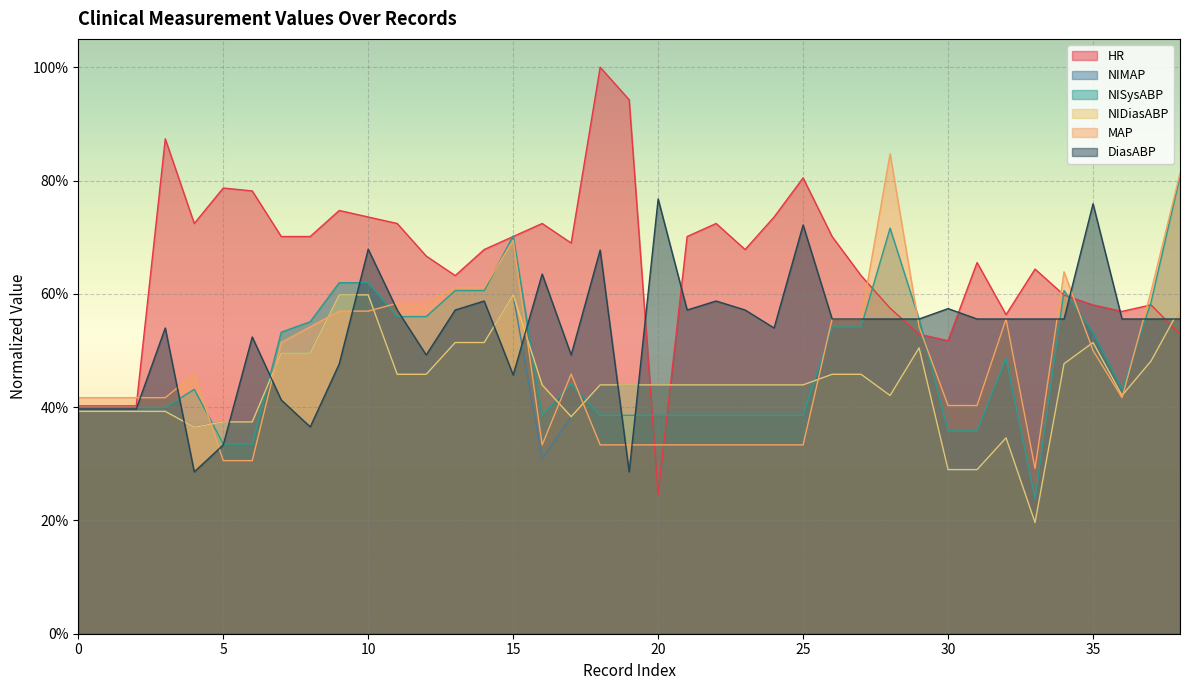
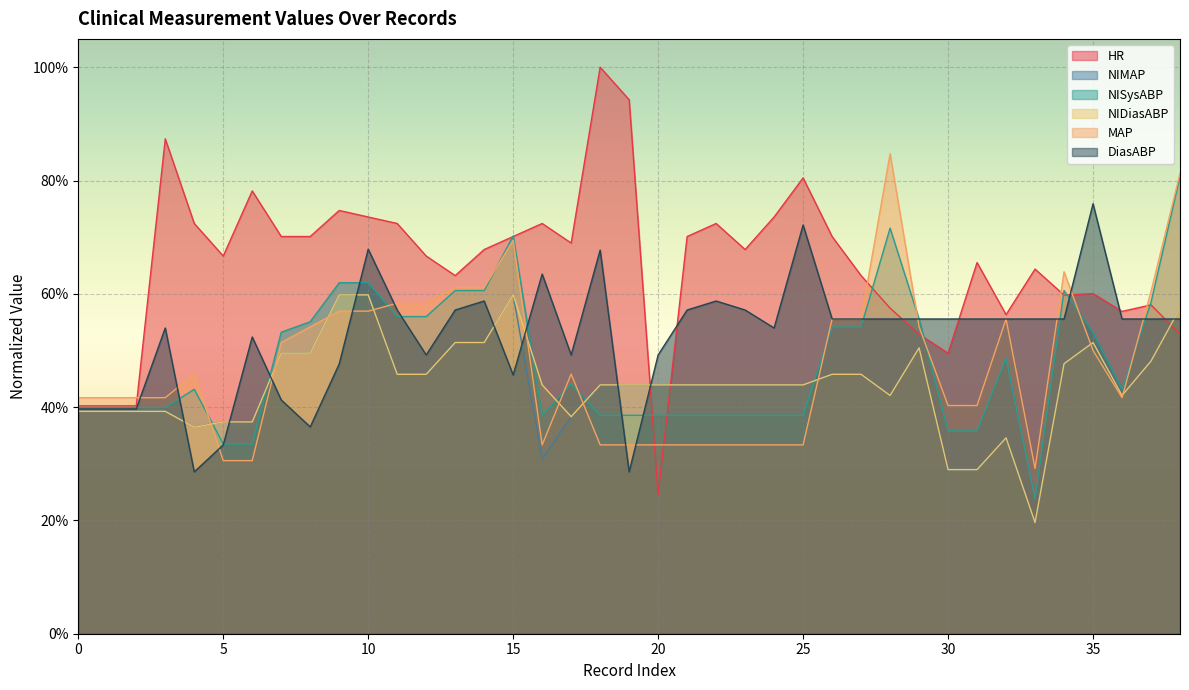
  {
    "HR": {
-     "5": "79%",
+     "5": "67%",
      "10": "74%",
      "20": "25%",
      "25": "80%",
-     "30": "52%",
-     "35": "58%"
+     "30": "50%",
+     "35": "60%"
    },
    "DiasABP": {
      "10": "68%",
      "15": "46%",
-     "20": "77%",
+     "20": "49%",
      "25": "72%",
-     "30": "57%",
+     "30": "56%",
      "35": "76%"
    }
  }
